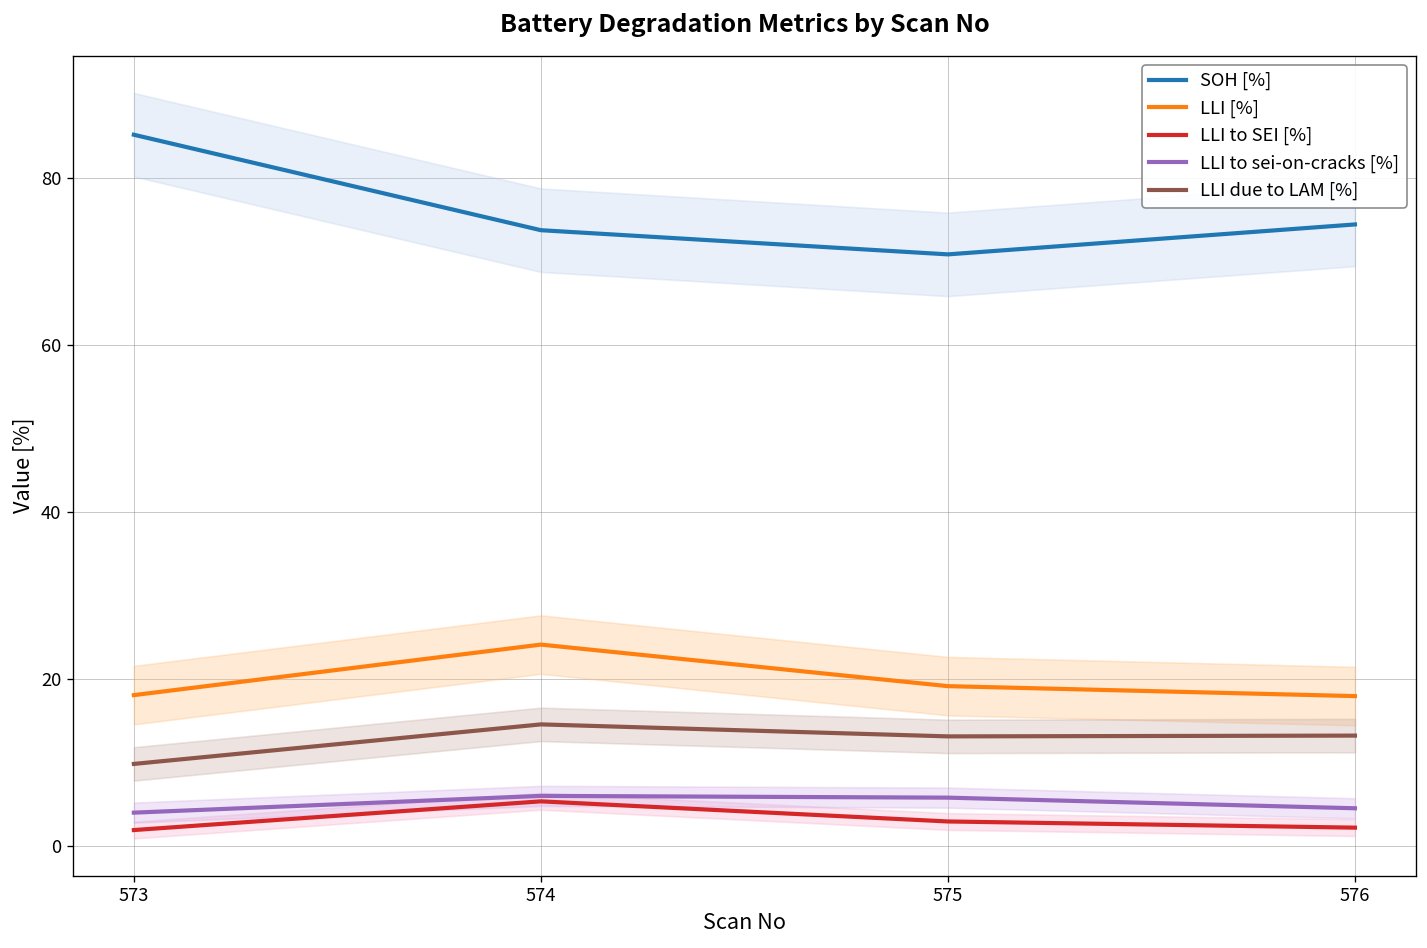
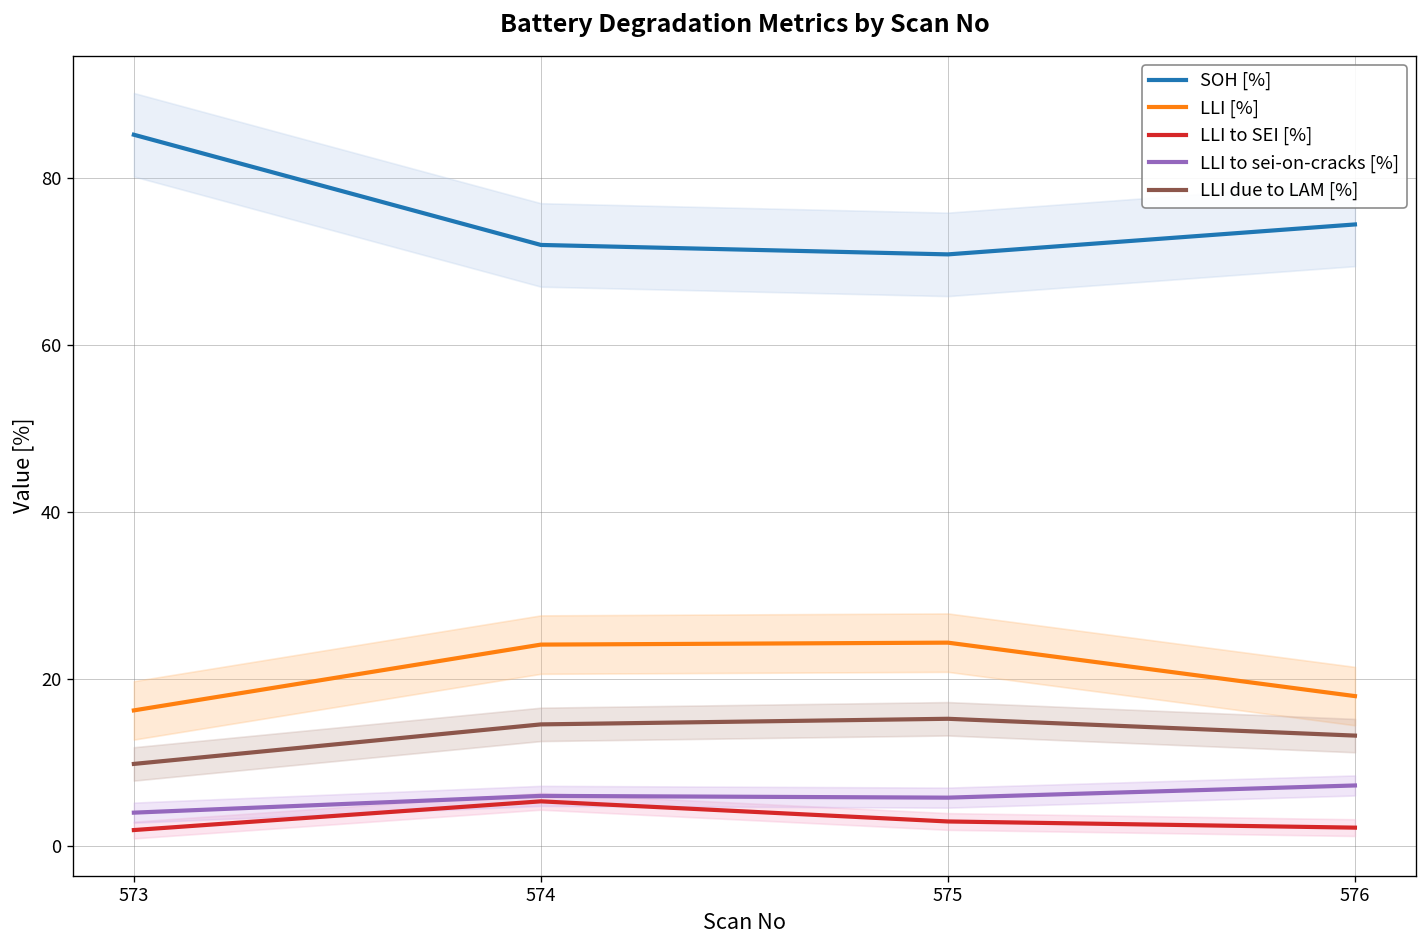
  {
    "SOH [%]": {
      "573": 85,
-     "574": 74,
+     "574": 72,
      "575": 71,
      "576": 74
    },
    "LLI [%]": {
-     "573": 18,
+     "573": 16,
      "574": 24,
-     "575": 19,
+     "575": 24,
      "576": 18
    },
    "LLI to SEI [%]": {
      "573": 2,
      "574": 5,
      "575": 3,
      "576": 2
    },
    "LLI to sei-on-cracks [%]": {
      "573": 4,
      "575": 6,
-     "576": 4
+     "576": 7
    },
    "LLI due to LAM [%]": {
      "573": 10,
      "574": 15,
-     "575": 13,
+     "575": 15,
      "576": 13
    }
  }
